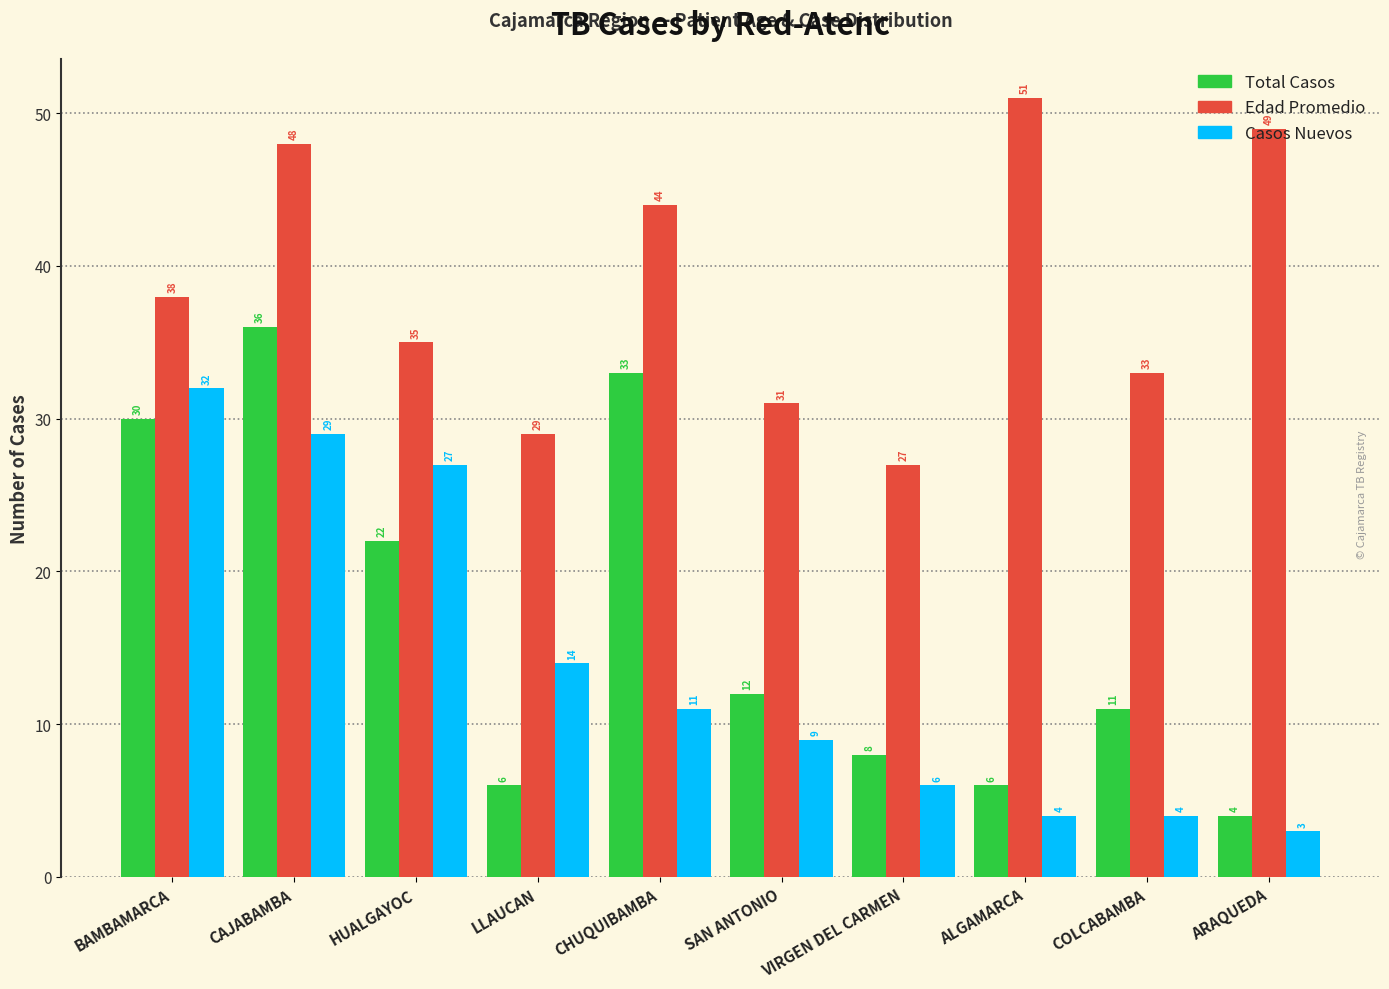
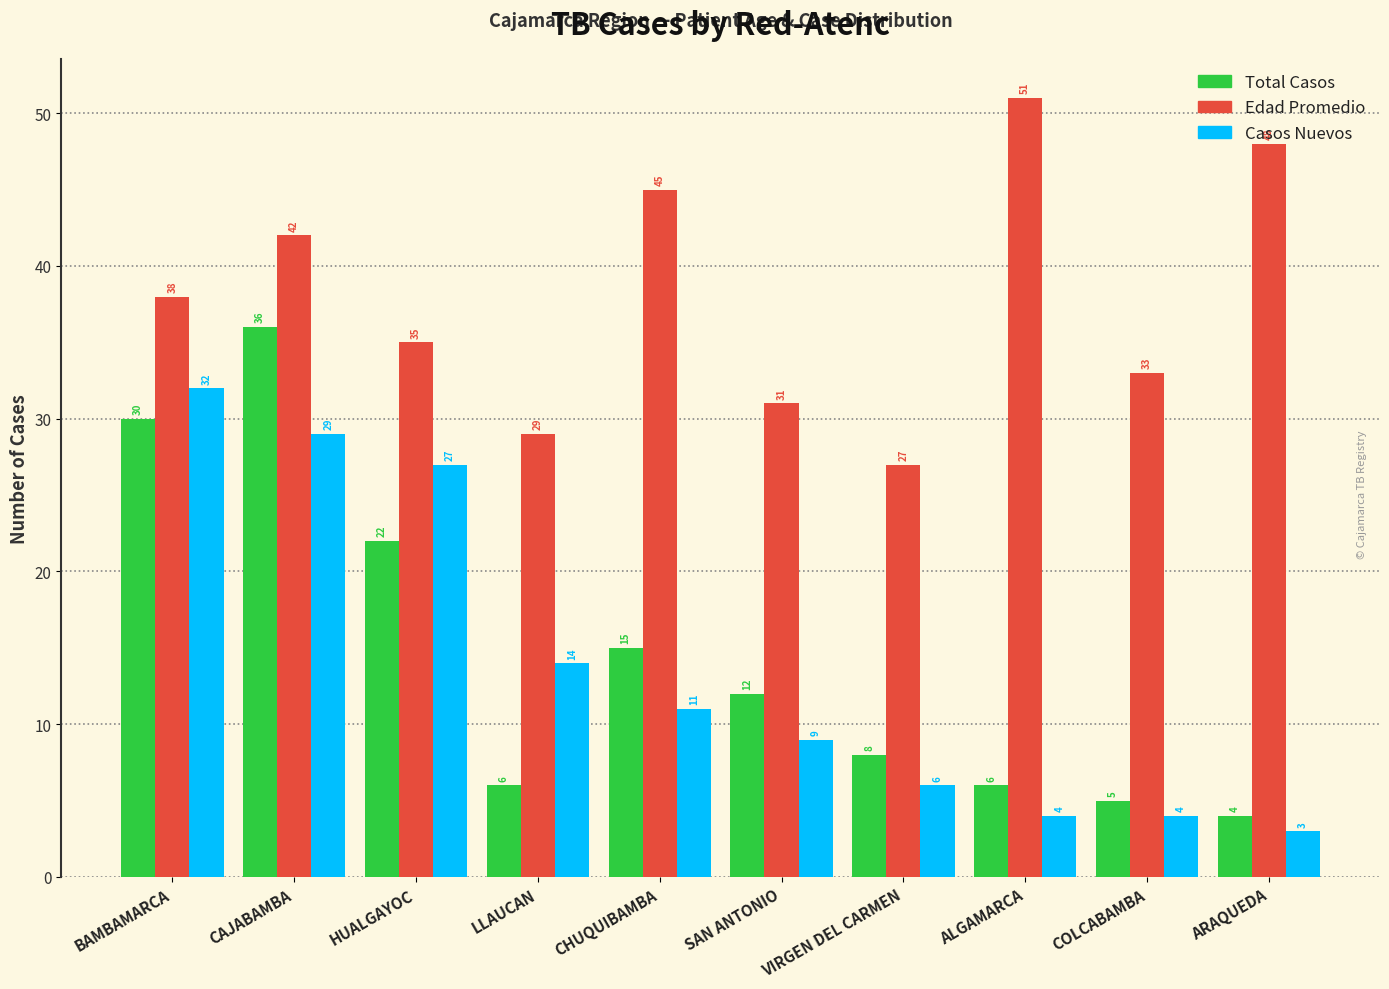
  {
    "Total Casos": {
      "BAMBAMARCA": 30,
      "CAJABAMBA": 36,
      "HUALGAYOC": 22,
      "LLAUCAN": 6,
-     "CHUQUIBAMBA": 33,
+     "CHUQUIBAMBA": 15,
      "SAN ANTONIO": 12,
      "VIRGEN DEL CARMEN": 8,
      "ALGAMARCA": 6,
-     "COLCABAMBA": 11,
+     "COLCABAMBA": 5,
      "ARAQUEDA": 4
    },
    "Edad Promedio": {
      "BAMBAMARCA": 38,
-     "CAJABAMBA": 48,
+     "CAJABAMBA": 42,
      "HUALGAYOC": 35,
      "LLAUCAN": 29,
-     "CHUQUIBAMBA": 44,
+     "CHUQUIBAMBA": 45,
      "SAN ANTONIO": 31,
      "VIRGEN DEL CARMEN": 27,
      "ALGAMARCA": 51,
      "COLCABAMBA": 33,
-     "ARAQUEDA": 49
+     "ARAQUEDA": 48
    },
    "Casos Nuevos": {
      "BAMBAMARCA": 32,
      "CAJABAMBA": 29,
      "HUALGAYOC": 27,
      "LLAUCAN": 14,
      "CHUQUIBAMBA": 11,
      "SAN ANTONIO": 9,
      "VIRGEN DEL CARMEN": 6,
      "ALGAMARCA": 4,
      "COLCABAMBA": 4,
      "ARAQUEDA": 3
    }
  }
